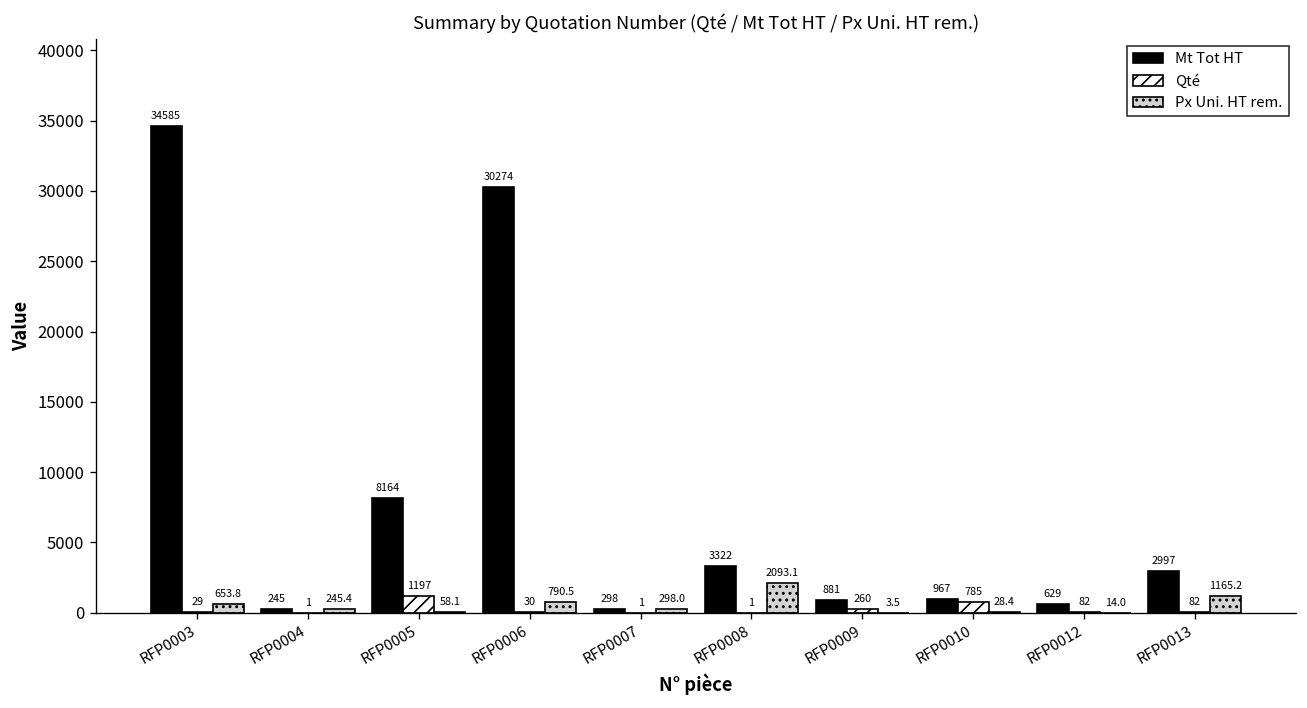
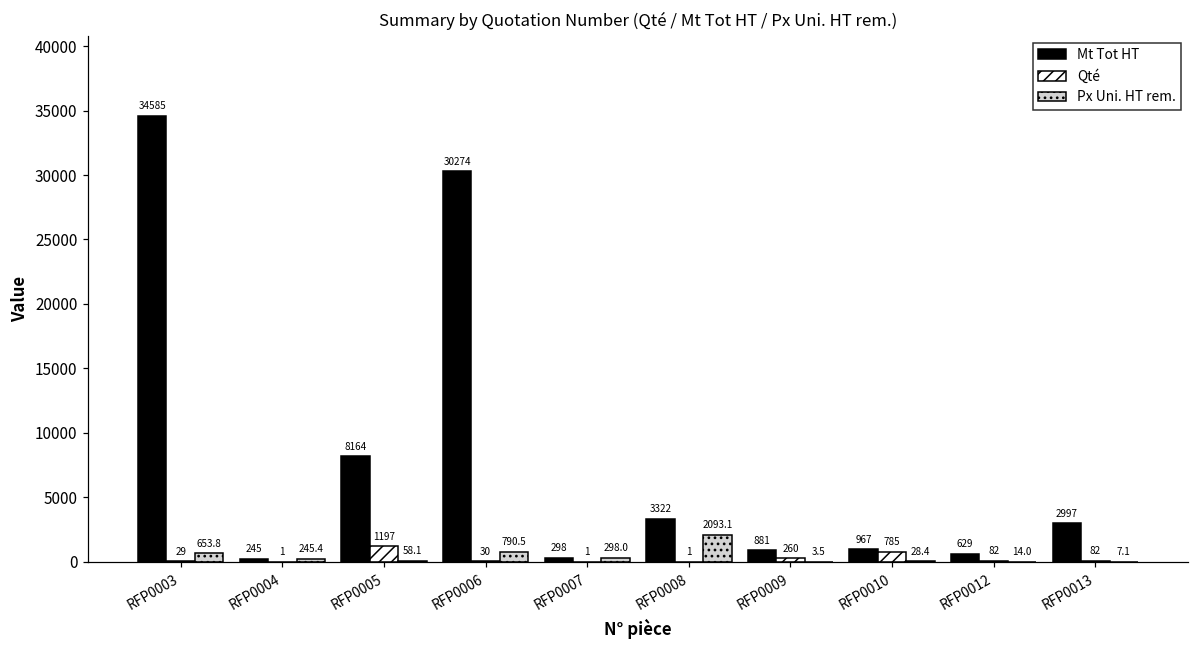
  {
    "Mt Tot HT": {
      "RFP0003": 34585,
      "RFP0004": 245,
      "RFP0005": 8164,
      "RFP0006": 30274,
      "RFP0007": 298,
      "RFP0008": 3322,
      "RFP0009": 881,
      "RFP0010": 967,
      "RFP0012": 629,
      "RFP0013": 2997
    },
    "Qté": {
      "RFP0003": 29,
      "RFP0004": 1,
      "RFP0005": 1197,
      "RFP0006": 30,
      "RFP0007": 1,
      "RFP0008": 1,
      "RFP0009": 260,
      "RFP0010": 785,
      "RFP0012": 82,
      "RFP0013": 82
    },
    "Px Uni. HT rem.": {
      "RFP0003": 653.8,
      "RFP0004": 245.4,
      "RFP0005": 58.1,
      "RFP0006": 790.5,
      "RFP0007": 298.0,
      "RFP0008": 2093.1,
      "RFP0009": 3.5,
      "RFP0010": 28.4,
      "RFP0012": 14.0,
-     "RFP0013": 1165.2
+     "RFP0013": 7.1
    }
  }
